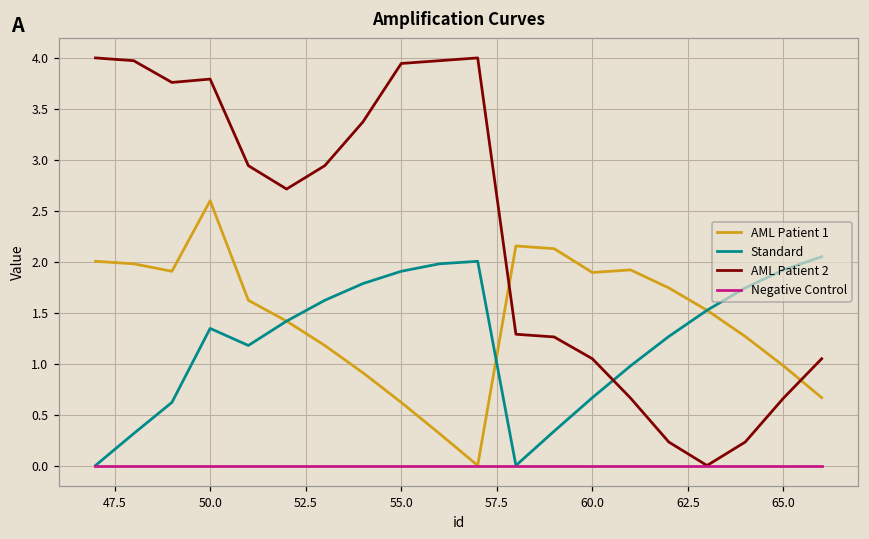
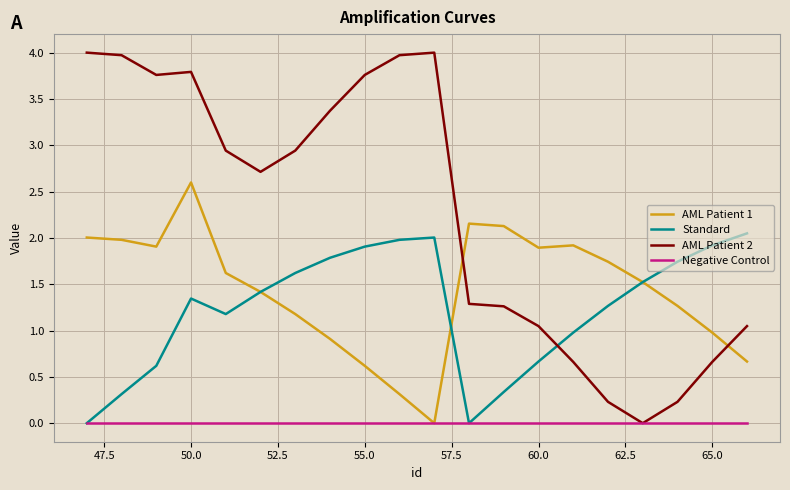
  {
    "AML Patient 1": {
      "50.0": 2.6,
      "55.0": 0.6,
      "60.0": 1.9,
      "65.0": 1.0
    },
    "Standard": {
      "50.0": 1.3,
      "55.0": 1.9,
      "60.0": 0.7
    },
    "AML Patient 2": {
      "50.0": 3.8,
-     "55.0": 3.9,
+     "55.0": 3.8,
      "60.0": 1.0,
      "65.0": 0.7
    },
    "Negative Control": {
      "50.0": 0.0,
      "55.0": 0.0,
      "60.0": 0.0,
      "65.0": 0.0
    }
  }
